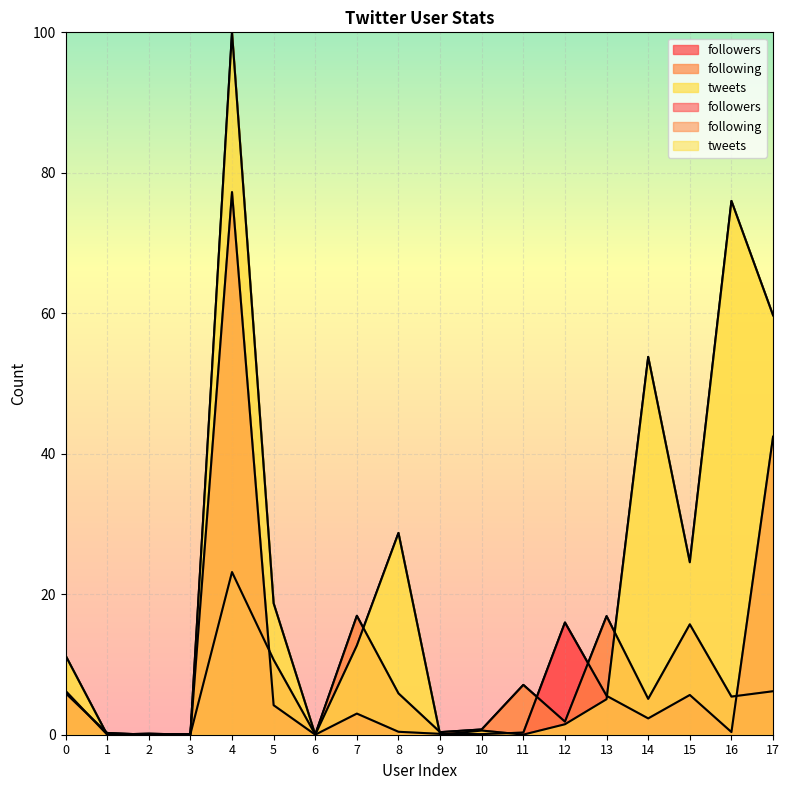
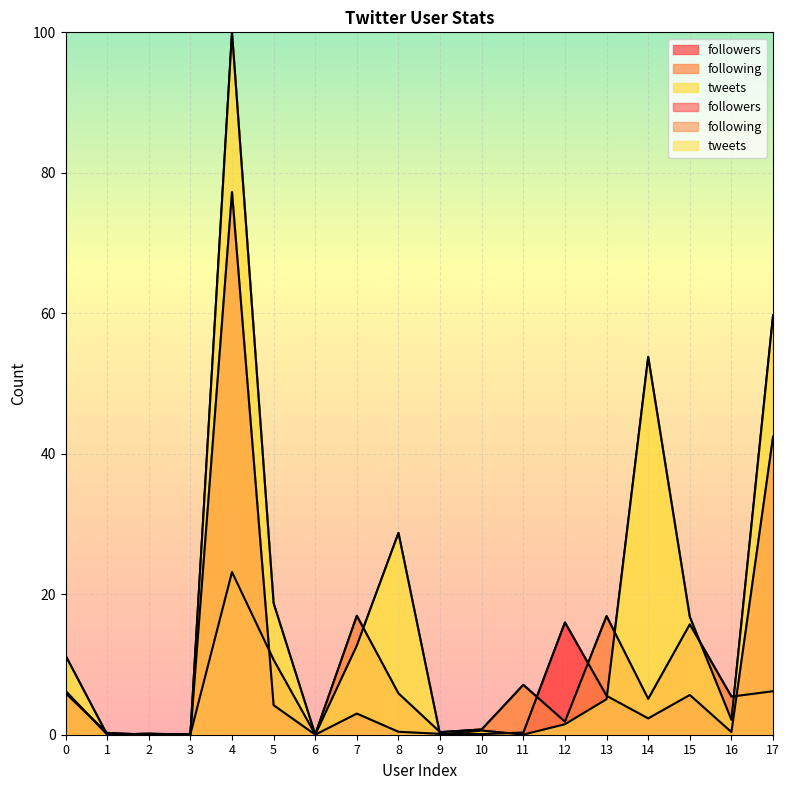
  {
    "tweets": {
      "0": 11,
      "4": 100,
      "5": 19,
      "7": 13,
      "8": 29,
      "12": 1,
      "13": 5,
      "14": 54,
-     "15": 25,
-     "16": 76,
+     "15": 17,
+     "16": 2,
      "17": 60
    }
  }
